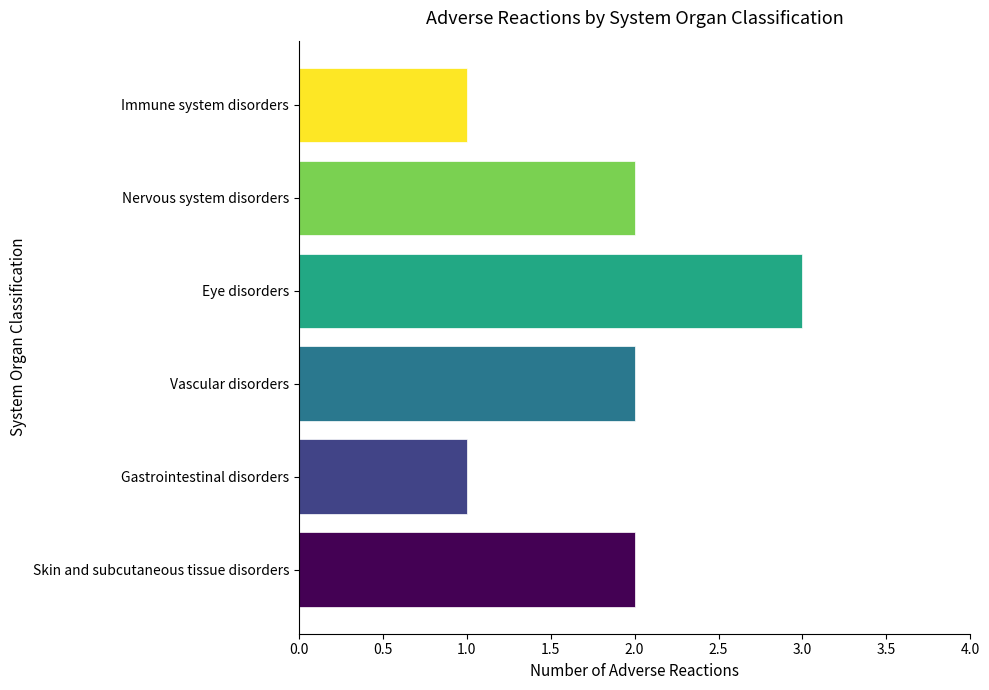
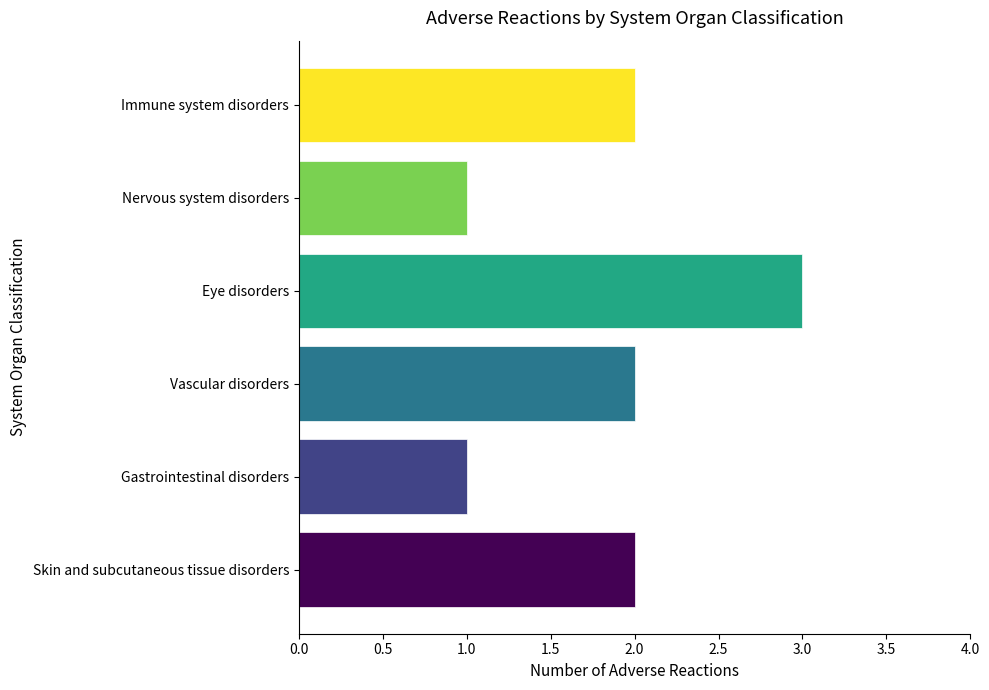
  {
-   "Immune system disorders": 1,
-   "Nervous system disorders": 2,
+   "Immune system disorders": 2,
+   "Nervous system disorders": 1,
    "Eye disorders": 3,
    "Vascular disorders": 2,
    "Gastrointestinal disorders": 1,
    "Skin and subcutaneous tissue disorders": 2
  }
